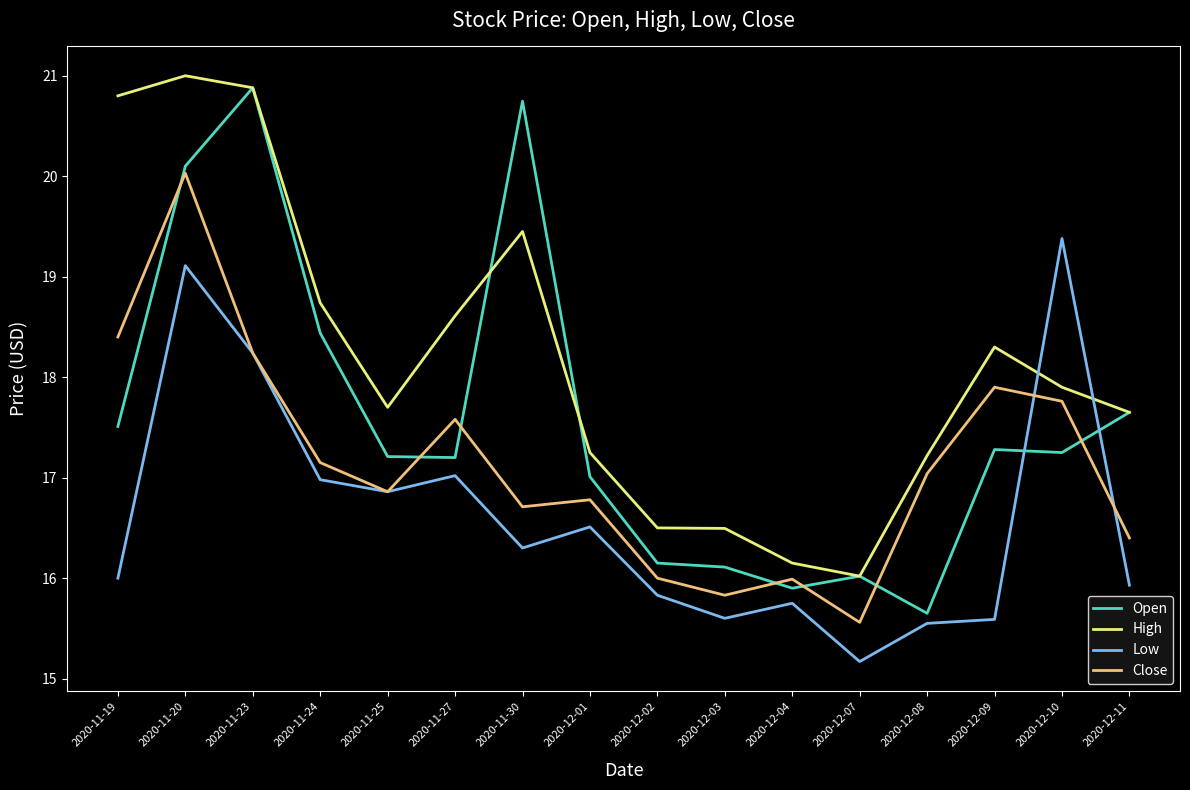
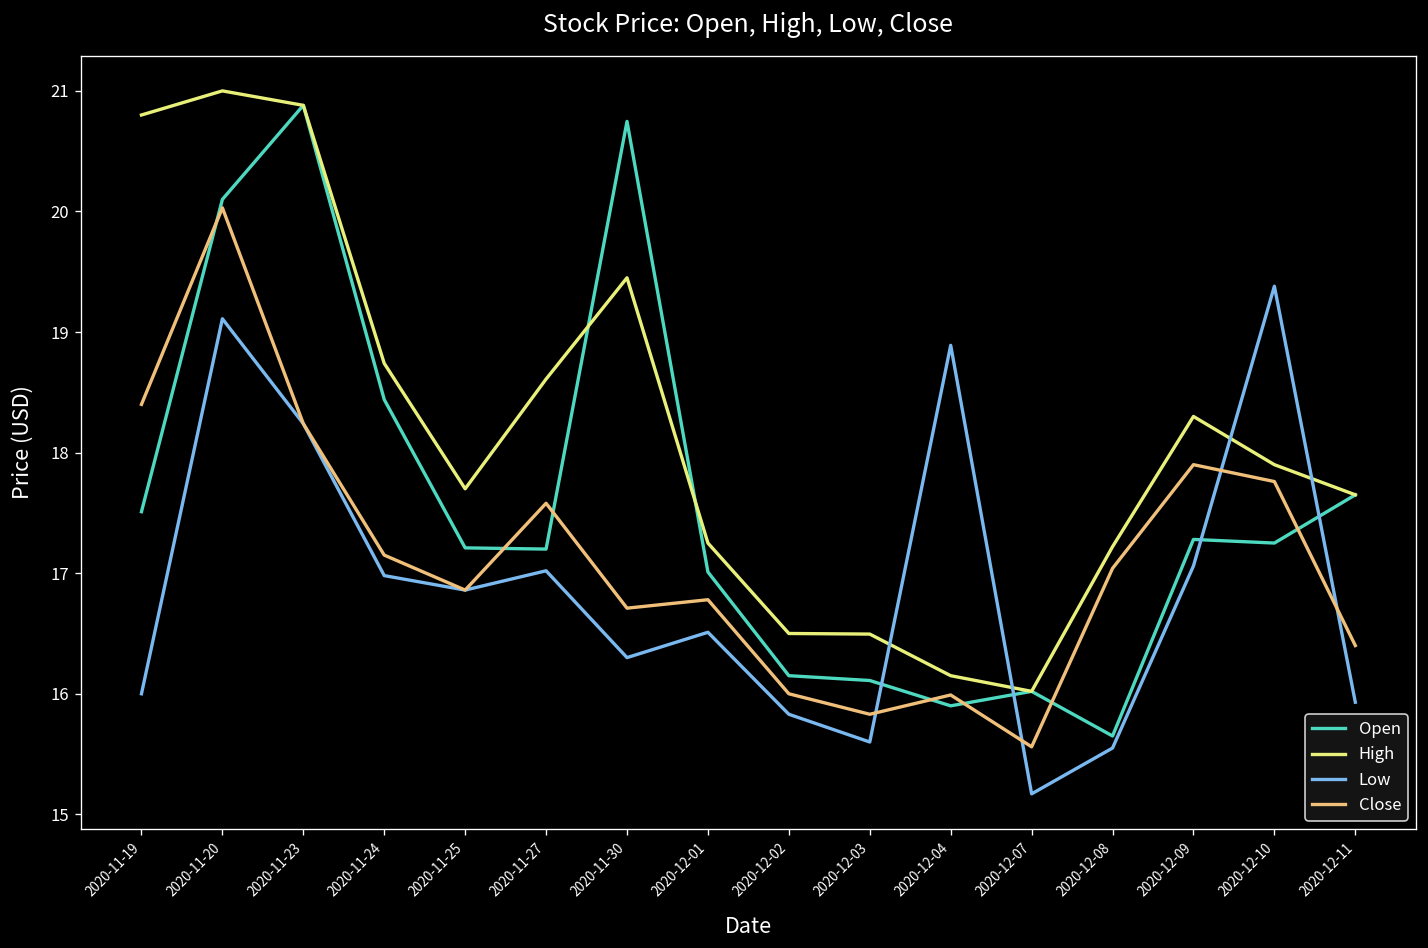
  {
    "Open": {
      "2020-11-19": 17.51,
      "2020-11-20": 20.10,
      "2020-11-24": 18.44,
      "2020-11-25": 17.21,
      "2020-11-27": 17.20,
      "2020-11-30": 20.75,
      "2020-12-01": 17.01,
      "2020-12-02": 16.15,
      "2020-12-03": 16.11,
      "2020-12-04": 15.90,
      "2020-12-08": 15.65,
      "2020-12-09": 17.28,
      "2020-12-10": 17.25
    },
    "Low": {
      "2020-11-19": 16.00,
      "2020-11-20": 19.11,
      "2020-11-24": 16.98,
      "2020-11-27": 17.02,
      "2020-11-30": 16.30,
      "2020-12-01": 16.51,
      "2020-12-02": 15.83,
      "2020-12-03": 15.60,
-     "2020-12-04": 15.75,
+     "2020-12-04": 18.89,
      "2020-12-07": 15.17,
      "2020-12-08": 15.55,
-     "2020-12-09": 15.59,
+     "2020-12-09": 17.06,
      "2020-12-10": 19.38,
      "2020-12-11": 15.93
    }
  }
